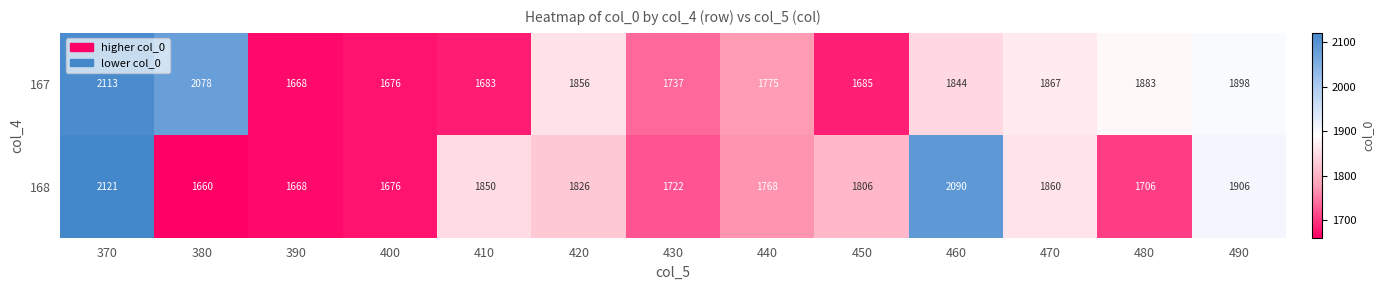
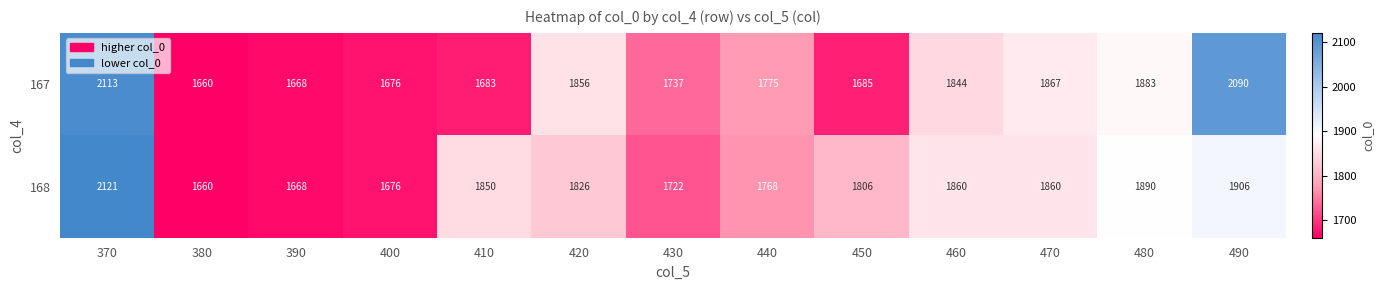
  {
    "167": {
      "370": 2113,
-     "380": 2078,
+     "380": 1660,
      "390": 1668,
      "400": 1676,
      "410": 1683,
      "420": 1856,
      "430": 1737,
      "440": 1775,
      "450": 1685,
      "460": 1844,
      "470": 1867,
      "480": 1883,
-     "490": 1898
+     "490": 2090
    },
    "168": {
      "370": 2121,
      "380": 1660,
      "390": 1668,
      "400": 1676,
      "410": 1850,
      "420": 1826,
      "430": 1722,
      "440": 1768,
      "450": 1806,
-     "460": 2090,
+     "460": 1860,
      "470": 1860,
-     "480": 1706,
+     "480": 1890,
      "490": 1906
    }
  }
